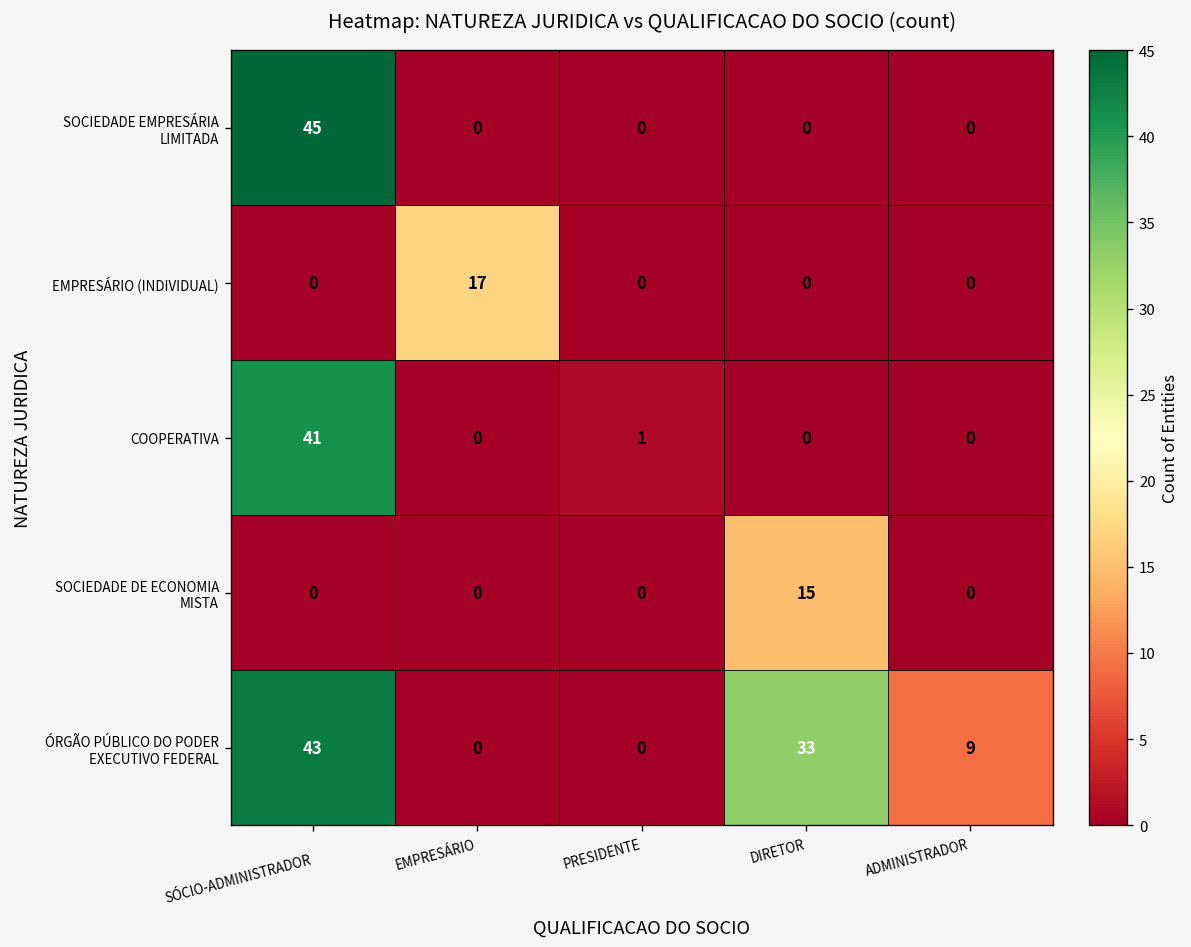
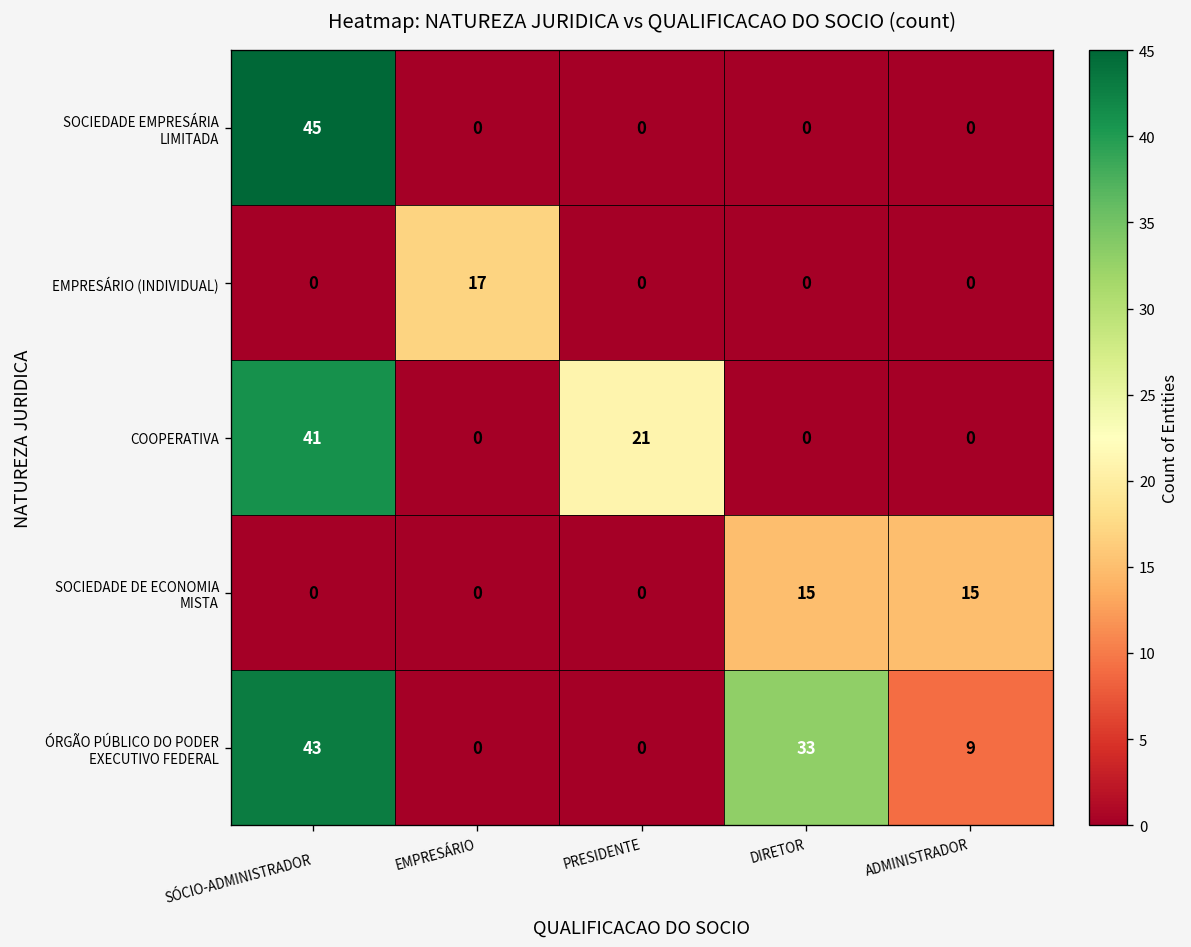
  {
    "SOCIEDADE EMPRESÁRIA LIMITADA": {
      "SÓCIO-ADMINISTRADOR": 45,
      "EMPRESÁRIO": 0,
      "PRESIDENTE": 0,
      "DIRETOR": 0,
      "ADMINISTRADOR": 0
    },
    "EMPRESÁRIO (INDIVIDUAL)": {
      "SÓCIO-ADMINISTRADOR": 0,
      "EMPRESÁRIO": 17,
      "PRESIDENTE": 0,
      "DIRETOR": 0,
      "ADMINISTRADOR": 0
    },
    "COOPERATIVA": {
      "SÓCIO-ADMINISTRADOR": 41,
      "EMPRESÁRIO": 0,
-     "PRESIDENTE": 1,
+     "PRESIDENTE": 21,
      "DIRETOR": 0,
      "ADMINISTRADOR": 0
    },
    "SOCIEDADE DE ECONOMIA MISTA": {
      "SÓCIO-ADMINISTRADOR": 0,
      "EMPRESÁRIO": 0,
      "PRESIDENTE": 0,
      "DIRETOR": 15,
-     "ADMINISTRADOR": 0
+     "ADMINISTRADOR": 15
    },
    "ÓRGÃO PÚBLICO DO PODER EXECUTIVO FEDERAL": {
      "SÓCIO-ADMINISTRADOR": 43,
      "EMPRESÁRIO": 0,
      "PRESIDENTE": 0,
      "DIRETOR": 33,
      "ADMINISTRADOR": 9
    }
  }
